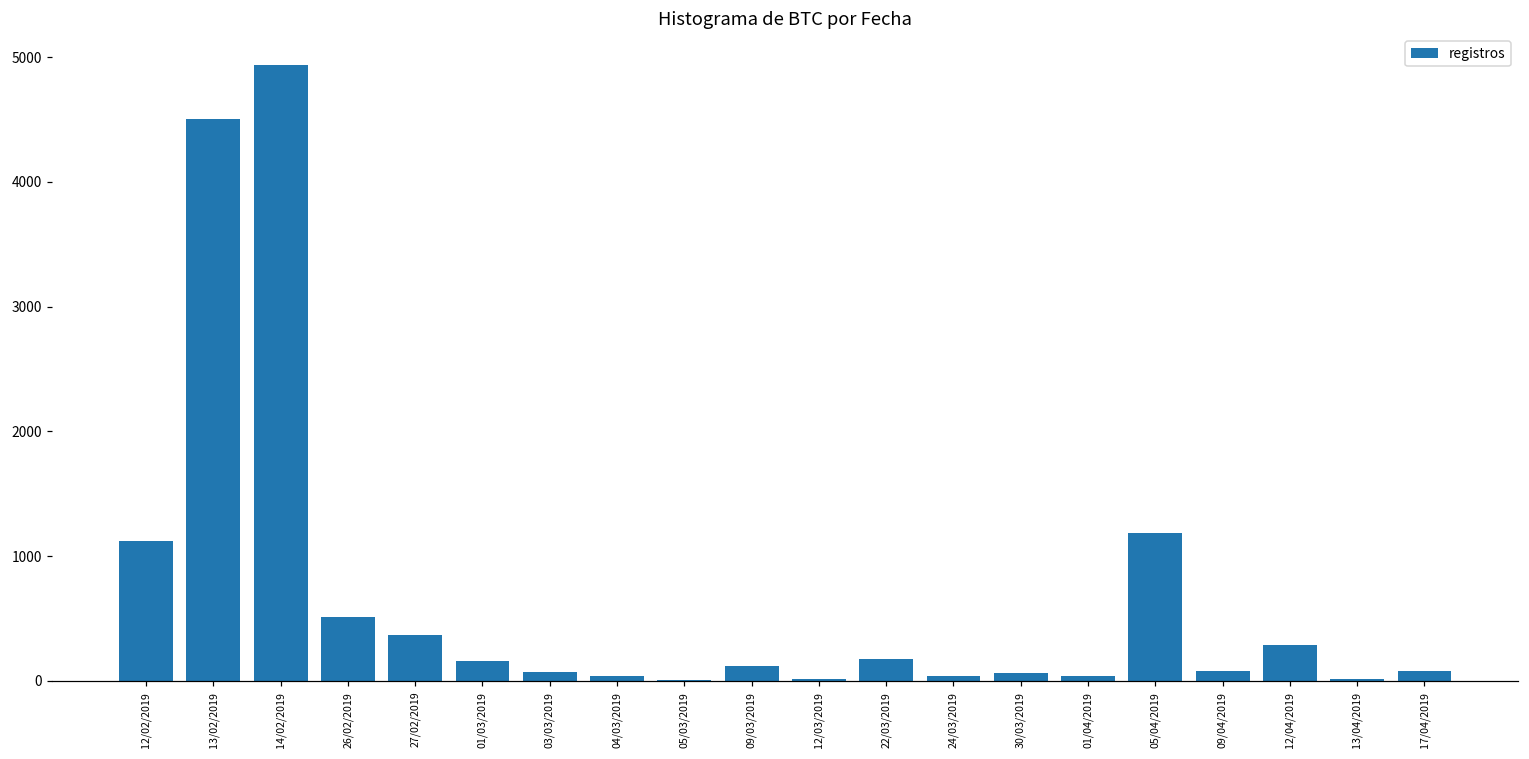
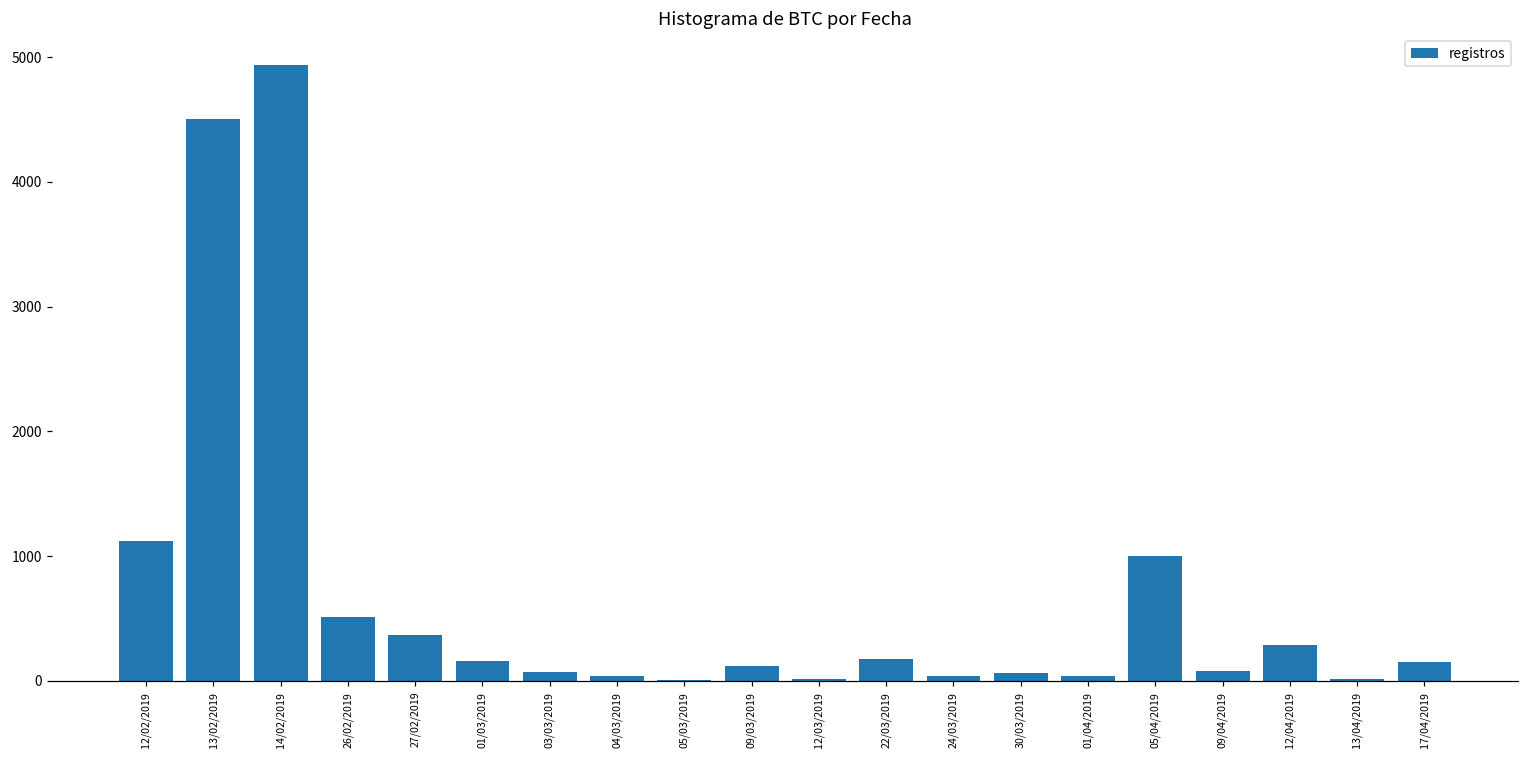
  {
    "12/02/2019": 1120,
    "13/02/2019": 4510,
    "14/02/2019": 4930,
    "26/02/2019": 510,
    "27/02/2019": 370,
    "01/03/2019": 160,
    "03/03/2019": 70,
    "04/03/2019": 40,
    "09/03/2019": 120,
    "22/03/2019": 170,
    "24/03/2019": 40,
    "30/03/2019": 60,
    "01/04/2019": 40,
-   "05/04/2019": 1190,
+   "05/04/2019": 1000,
    "09/04/2019": 80,
    "12/04/2019": 290,
-   "17/04/2019": 80
+   "17/04/2019": 150
  }
